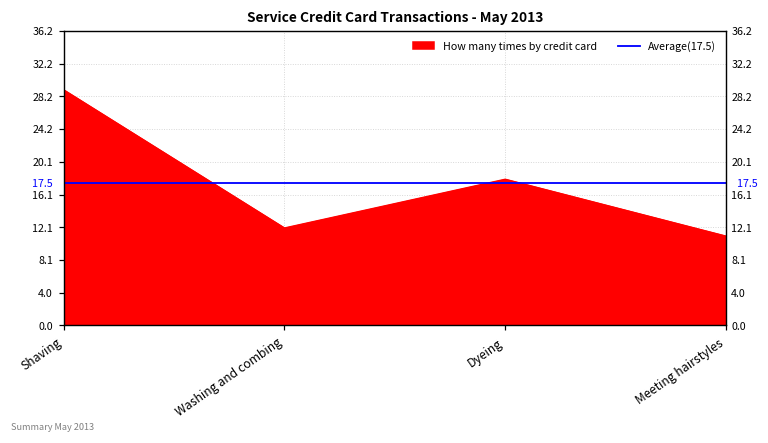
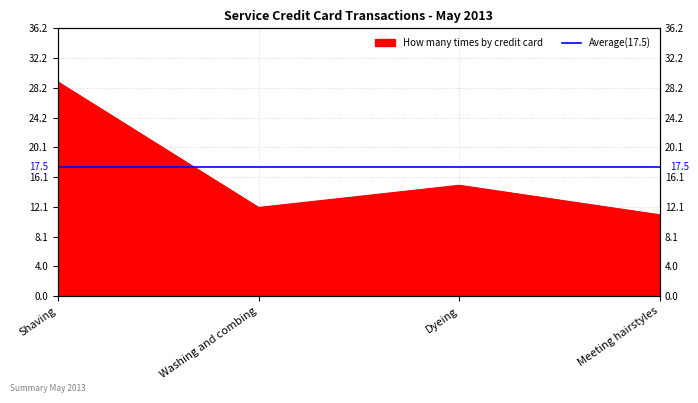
  {
    "Shaving": 29,
    "Washing and combing": 12,
-   "Dyeing": 18,
+   "Dyeing": 15,
    "Meeting hairstyles": 11
  }
